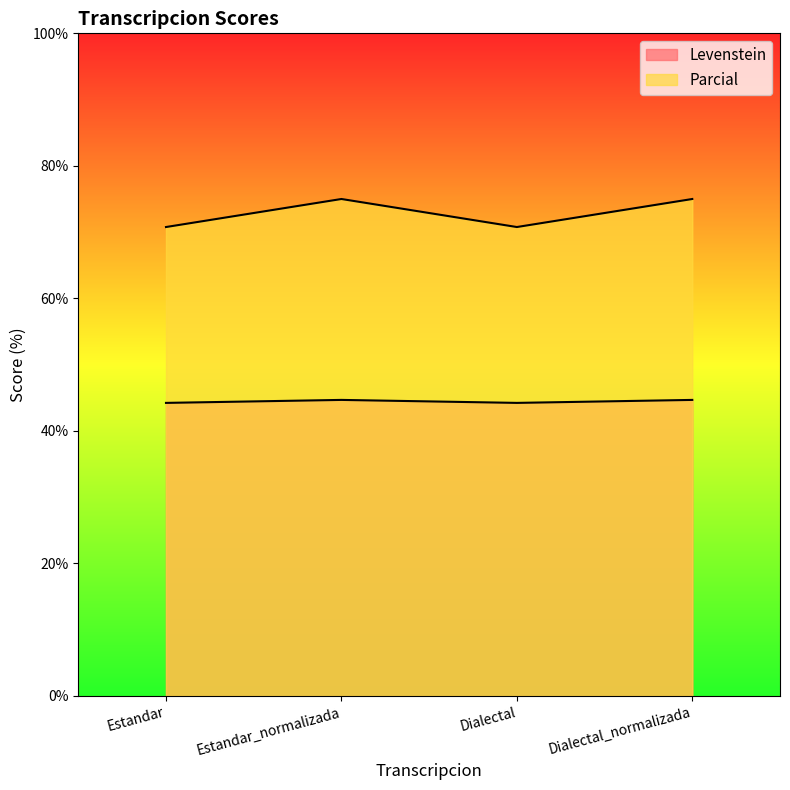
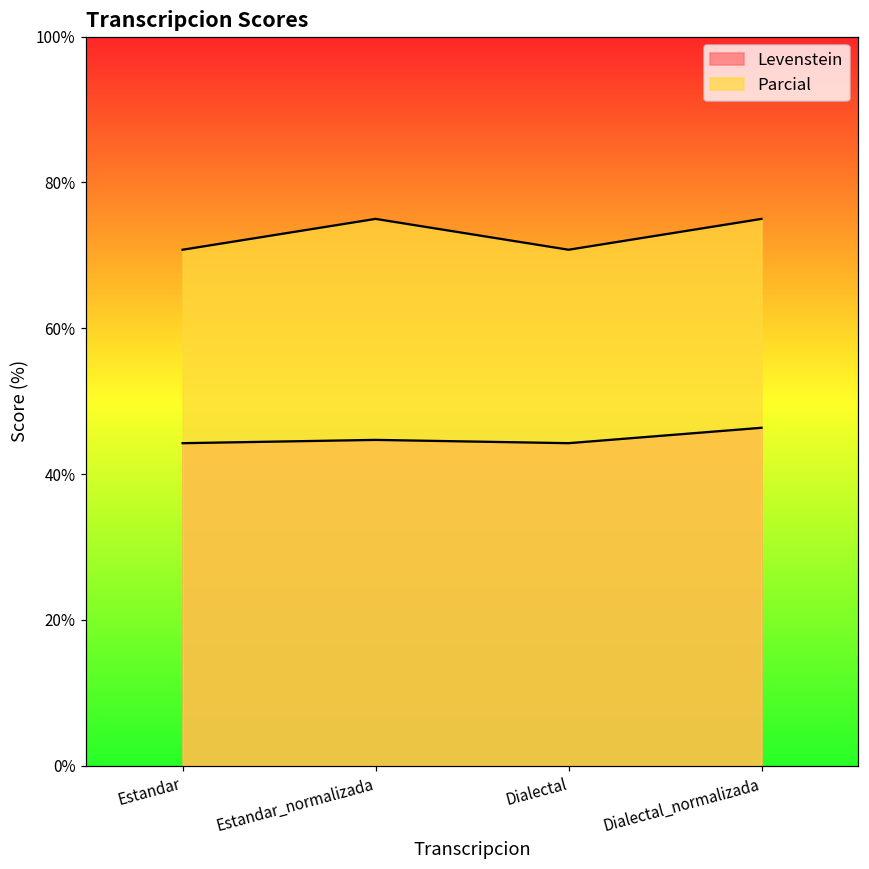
  {
    "Levenstein": {
      "Estandar": "44%",
      "Estandar_normalizada": "45%",
      "Dialectal": "44%",
-     "Dialectal_normalizada": "45%"
+     "Dialectal_normalizada": "46%"
    },
    "Parcial": {
      "Estandar": "71%",
      "Estandar_normalizada": "75%",
      "Dialectal": "71%",
      "Dialectal_normalizada": "75%"
    }
  }
